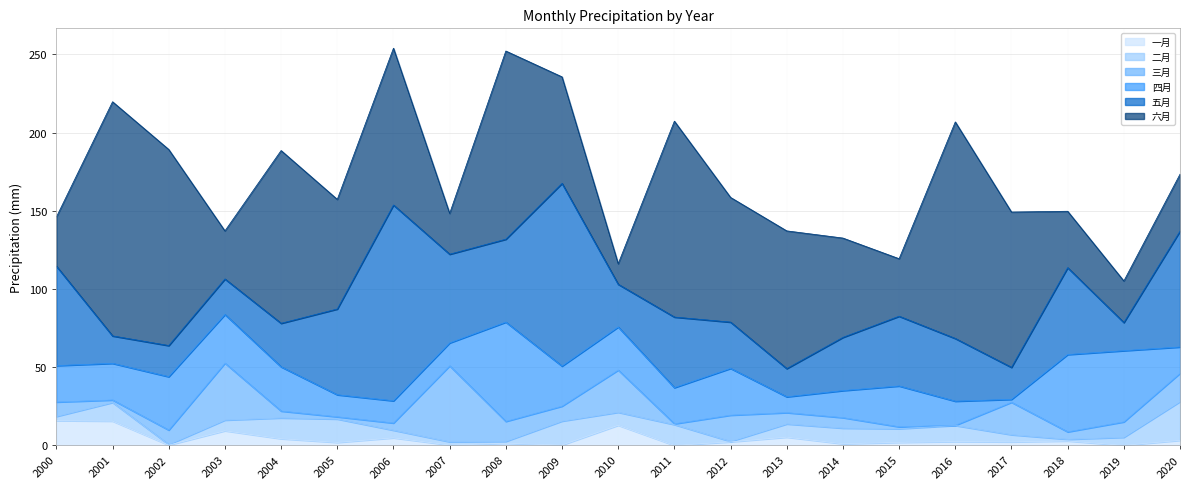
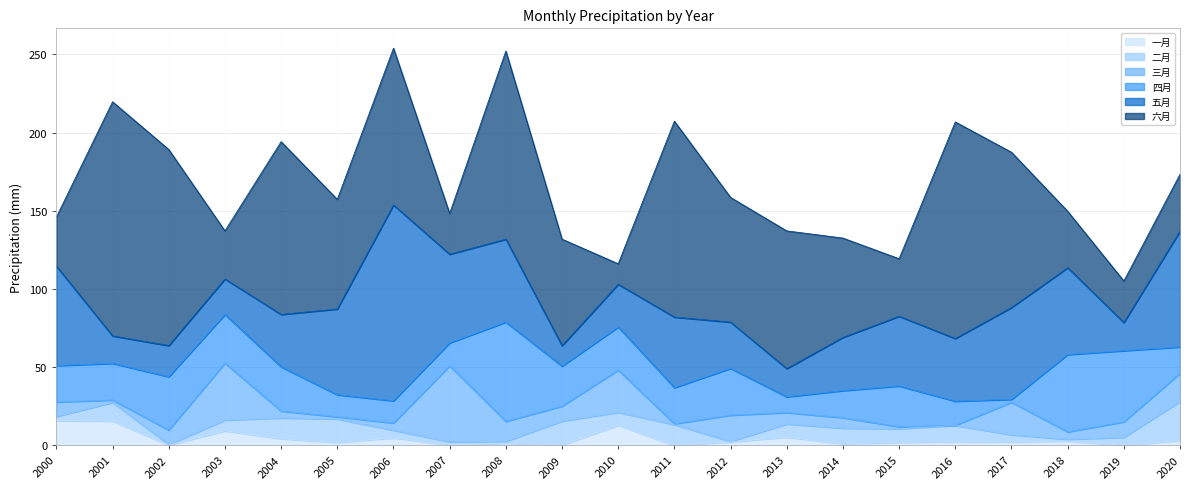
  {
    "五月": {
      "2000": 64,
      "2001": 18,
      "2002": 20,
      "2003": 23,
-     "2004": 28,
+     "2004": 34,
      "2005": 55,
      "2006": 125,
      "2007": 57,
      "2008": 53,
-     "2009": 117,
+     "2009": 13,
      "2010": 27,
      "2011": 45,
      "2012": 30,
      "2013": 18,
      "2014": 34,
      "2015": 45,
      "2016": 40,
-     "2017": 20,
+     "2017": 59,
      "2018": 56,
      "2019": 18,
      "2020": 74
    },
    "六月": {
      "2000": 31,
      "2001": 150,
      "2002": 125,
      "2003": 31,
      "2004": 110,
      "2005": 70,
      "2006": 100,
      "2007": 26,
      "2008": 120,
      "2009": 68,
      "2010": 13,
      "2011": 125,
      "2012": 80,
      "2013": 88,
      "2014": 64,
      "2015": 37,
      "2016": 138,
      "2017": 99,
      "2018": 36,
      "2019": 27,
      "2020": 36
    }
  }
